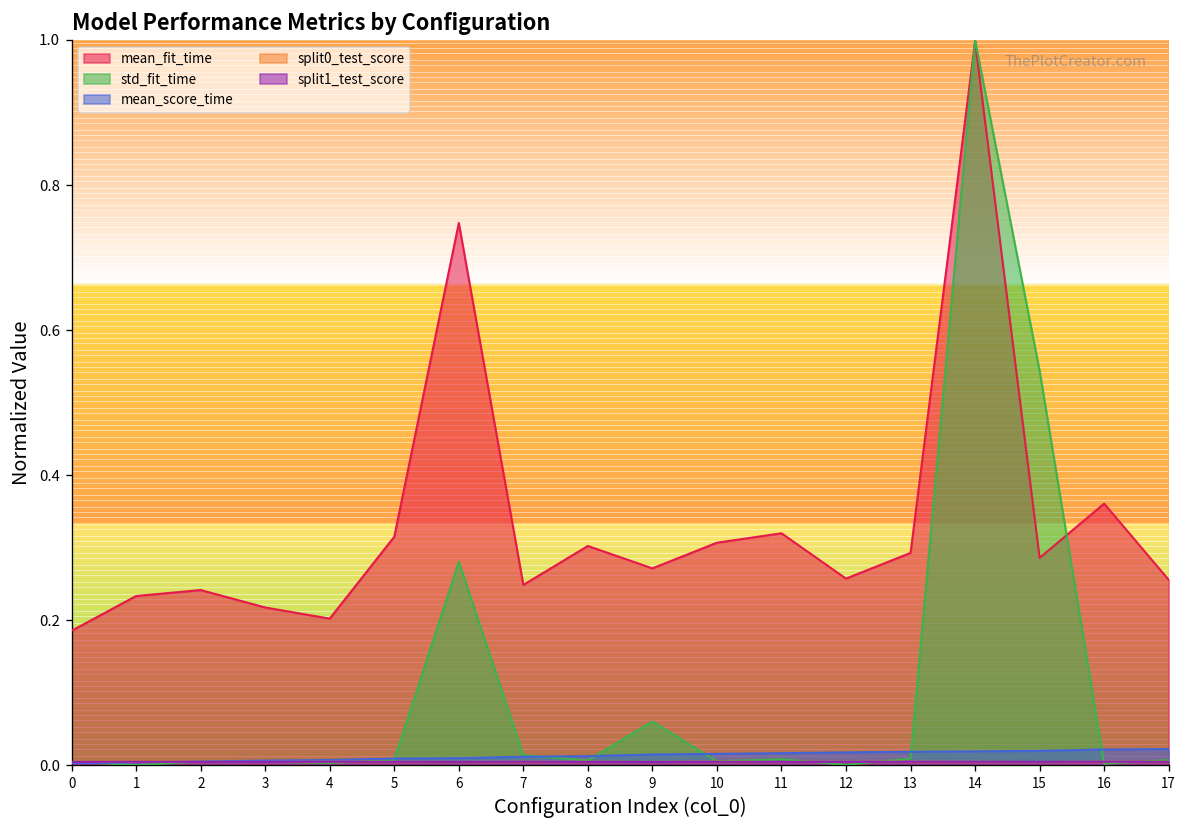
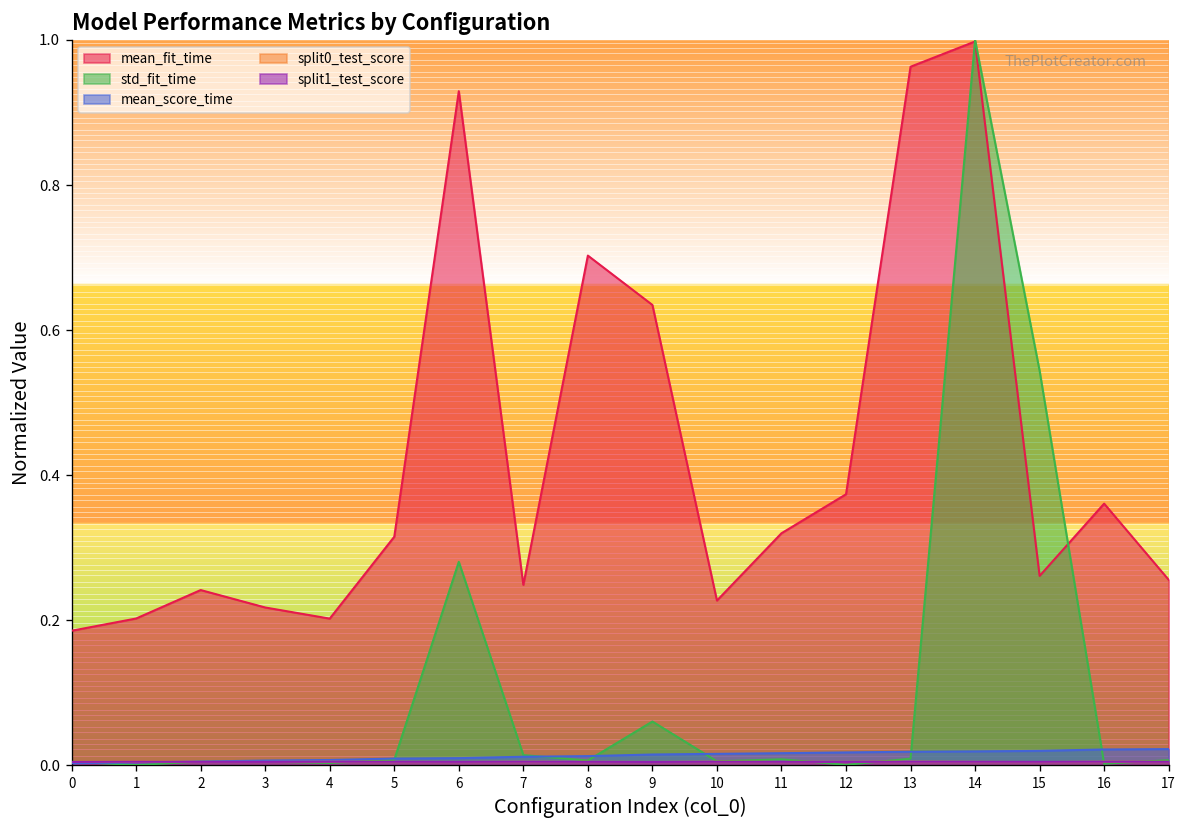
  {
    "mean_fit_time": {
      "0": 0.19,
-     "1": 0.23,
+     "1": 0.20,
      "2": 0.24,
      "3": 0.22,
      "4": 0.20,
      "5": 0.31,
-     "6": 0.75,
+     "6": 0.93,
      "7": 0.25,
-     "8": 0.30,
-     "9": 0.27,
-     "10": 0.31,
+     "8": 0.70,
+     "9": 0.63,
+     "10": 0.23,
      "11": 0.32,
-     "12": 0.26,
-     "13": 0.29,
-     "15": 0.29,
+     "12": 0.37,
+     "13": 0.96,
+     "15": 0.26,
      "16": 0.36,
      "17": 0.26
    },
    "std_fit_time": {
      "6": 0.28,
      "9": 0.06,
      "13": 0.01,
      "15": 0.54
    },
    "mean_score_time": {
      "6": 0.01,
      "8": 0.01,
      "9": 0.01,
      "10": 0.02,
      "11": 0.02,
      "12": 0.02,
      "13": 0.02,
      "14": 0.02,
      "15": 0.02,
      "16": 0.02,
      "17": 0.02
    },
    "split1_test_score": {
      "6": 0.00,
      "7": 0.00,
      "9": 0.00,
      "13": 0.00,
      "14": 0.00,
      "15": 0.00
    }
  }
